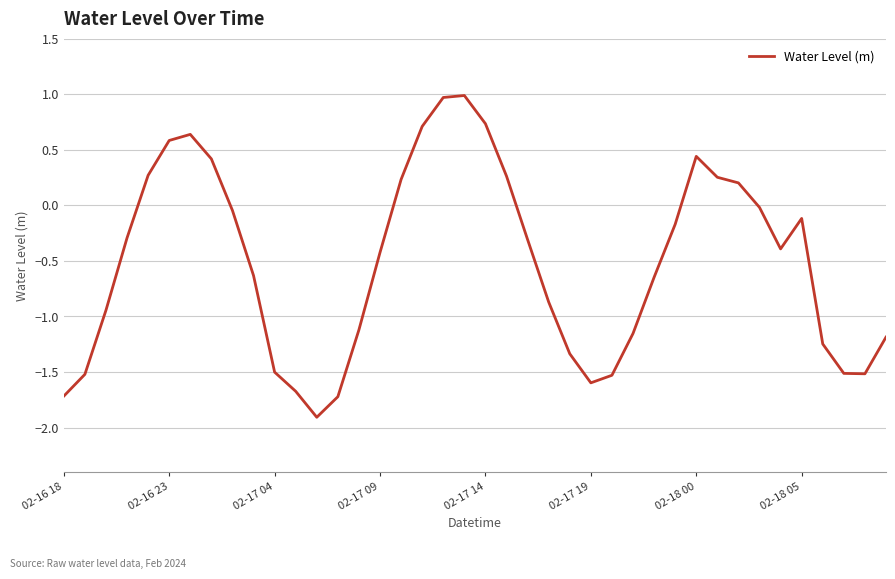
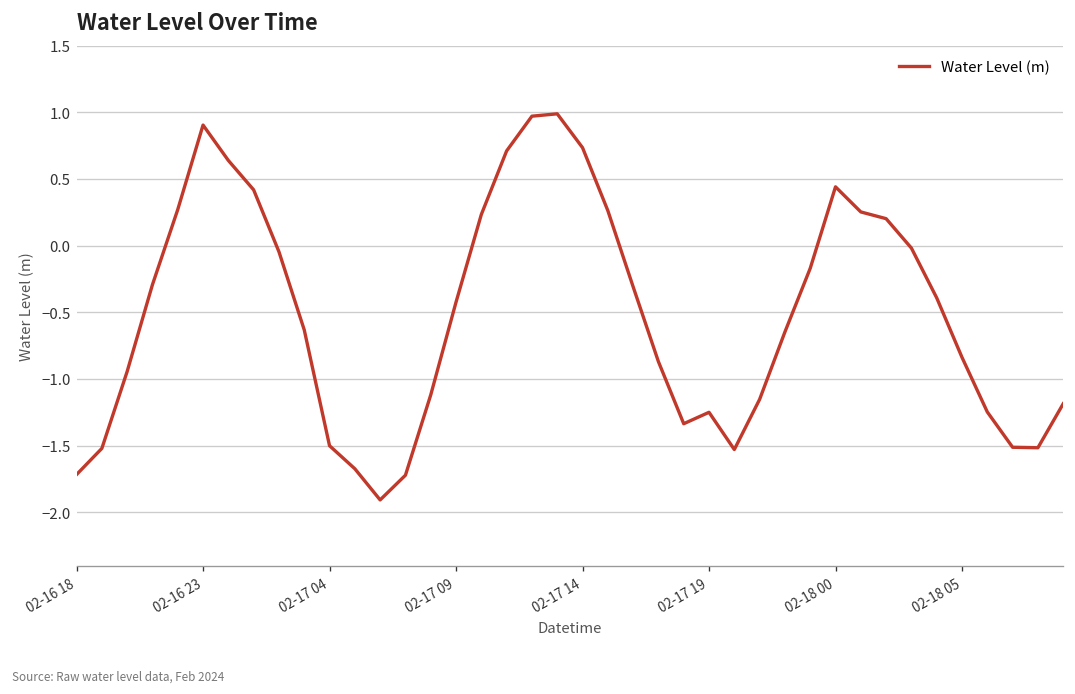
  {
    "02-16 18": -1.72,
-   "02-16 23": 0.58,
+   "02-16 23": 0.91,
    "02-17 04": -1.50,
    "02-17 09": -0.42,
    "02-17 14": 0.74,
-   "02-17 19": -1.60,
+   "02-17 19": -1.25,
    "02-18 00": 0.44,
-   "02-18 05": -0.12
+   "02-18 05": -0.84
  }
